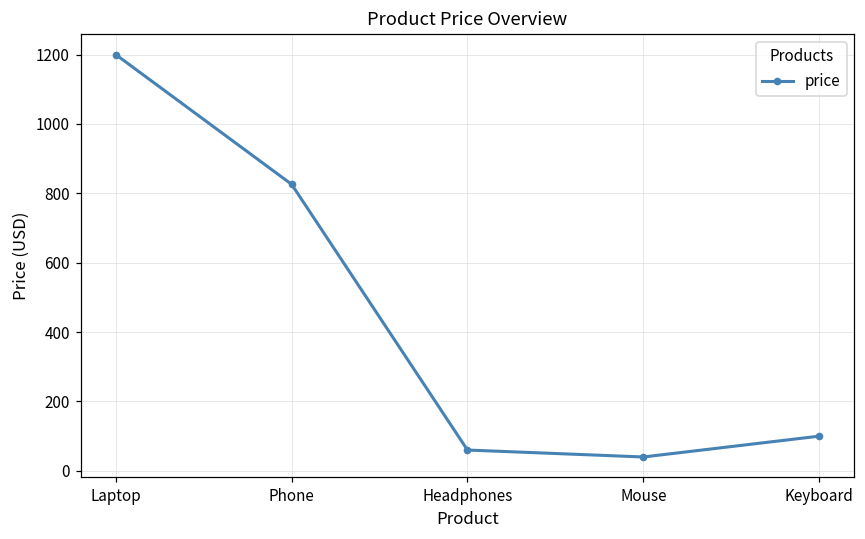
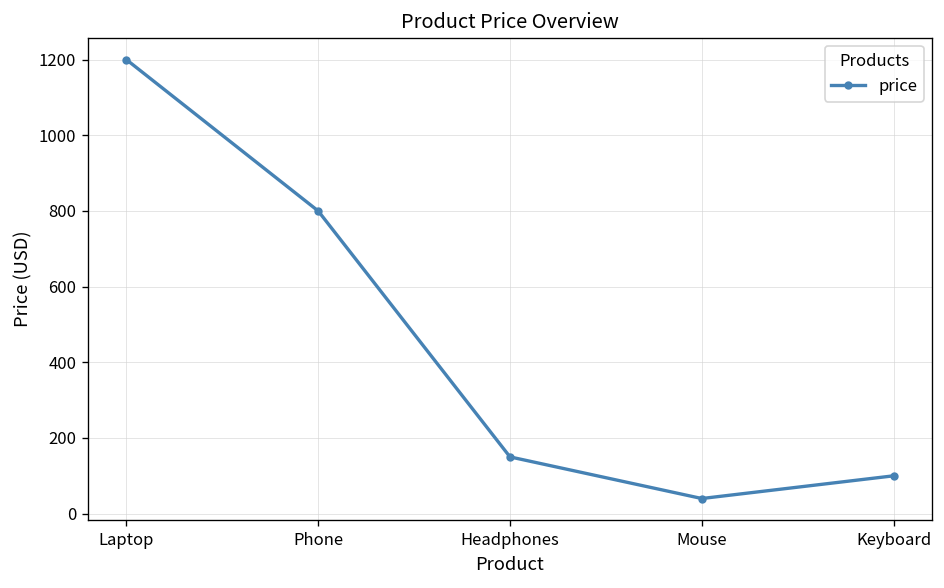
  {
    "Laptop": 1200,
-   "Phone": 830,
-   "Headphones": 60,
+   "Phone": 800,
+   "Headphones": 150,
    "Mouse": 40,
    "Keyboard": 100
  }
